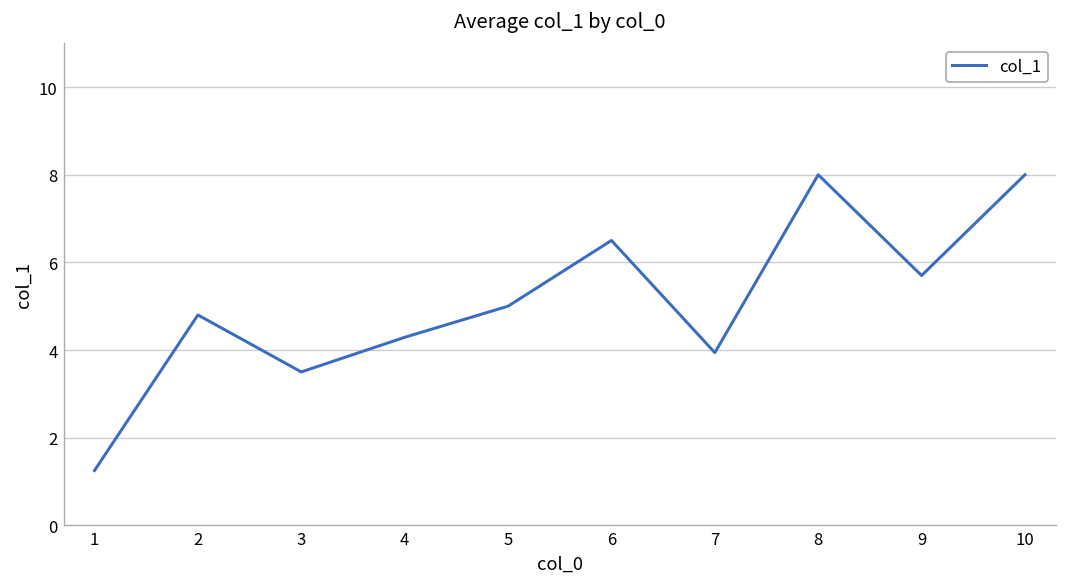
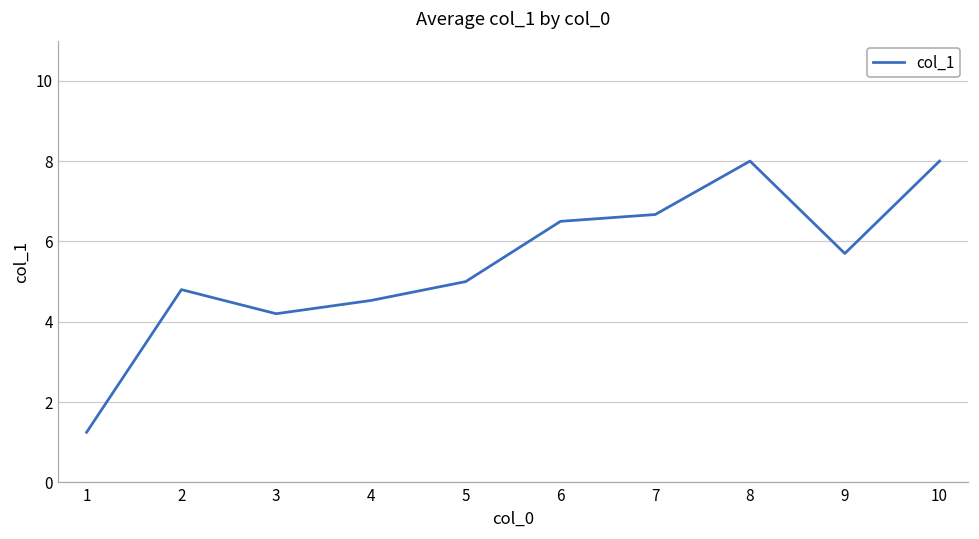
  {
    "1": 1.3,
    "2": 4.8,
-   "3": 3.5,
-   "4": 4.3,
+   "3": 4.2,
+   "4": 4.5,
    "5": 5.0,
    "6": 6.5,
-   "7": 3.9,
+   "7": 6.7,
    "8": 8.0,
    "9": 5.7,
    "10": 8.0
  }
